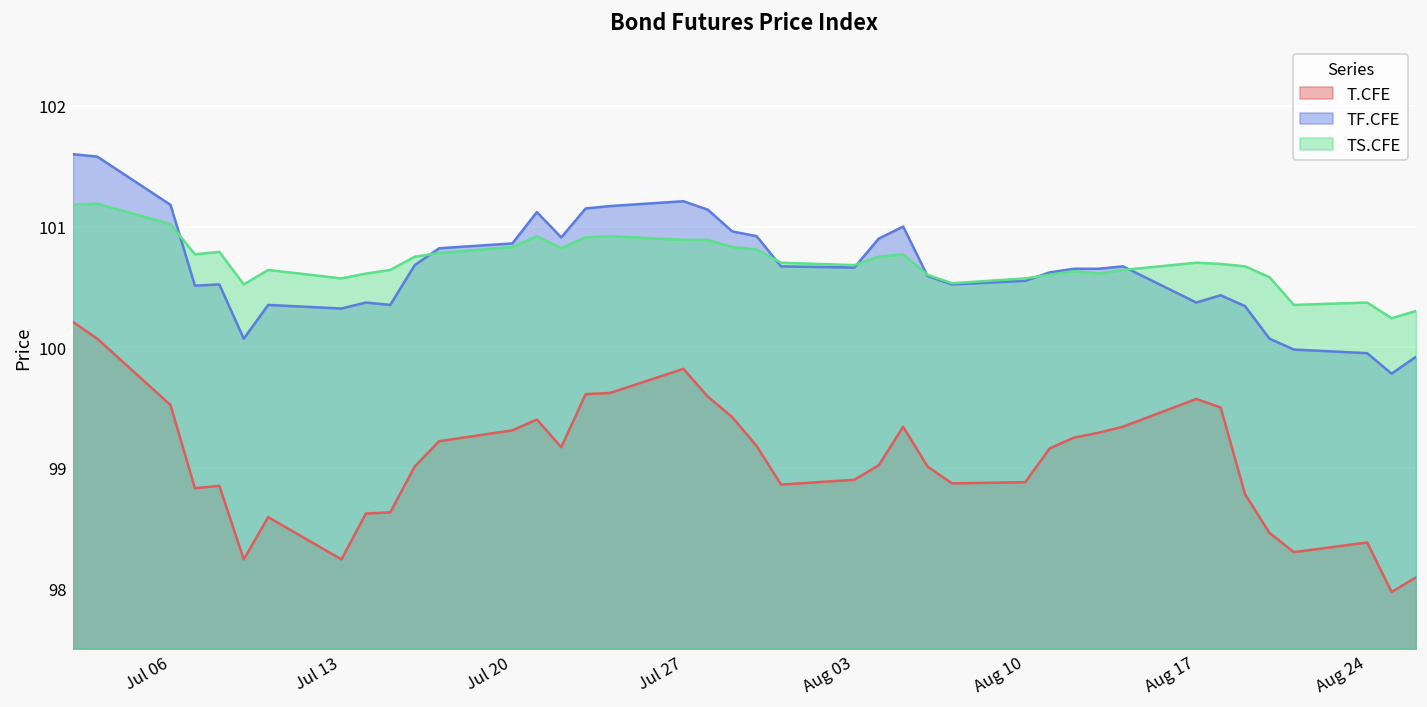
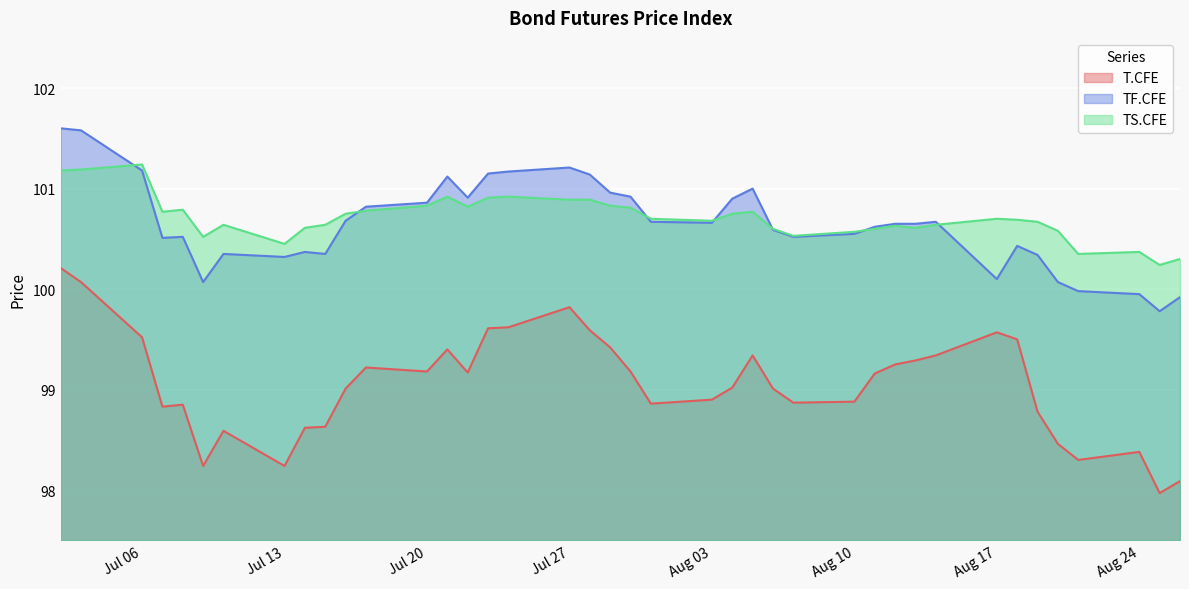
  {
    "T.CFE": {
      "Jul 06": 99.52,
      "Jul 13": 98.24,
-     "Jul 20": 99.31,
+     "Jul 20": 99.18,
      "Jul 27": 99.82,
      "Aug 03": 98.90,
      "Aug 10": 98.88,
      "Aug 17": 99.57,
      "Aug 24": 98.38
    },
    "TF.CFE": {
      "Jul 06": 101.18,
      "Jul 13": 100.32,
      "Jul 20": 100.86,
      "Jul 27": 101.21,
-     "Aug 17": 100.37,
+     "Aug 17": 100.10,
      "Aug 24": 99.95
    },
    "TS.CFE": {
-     "Jul 06": 101.02,
-     "Jul 13": 100.57,
+     "Jul 06": 101.24,
+     "Jul 13": 100.45,
      "Jul 20": 100.83,
      "Jul 27": 100.89,
      "Aug 17": 100.70,
      "Aug 24": 100.37
    }
  }
